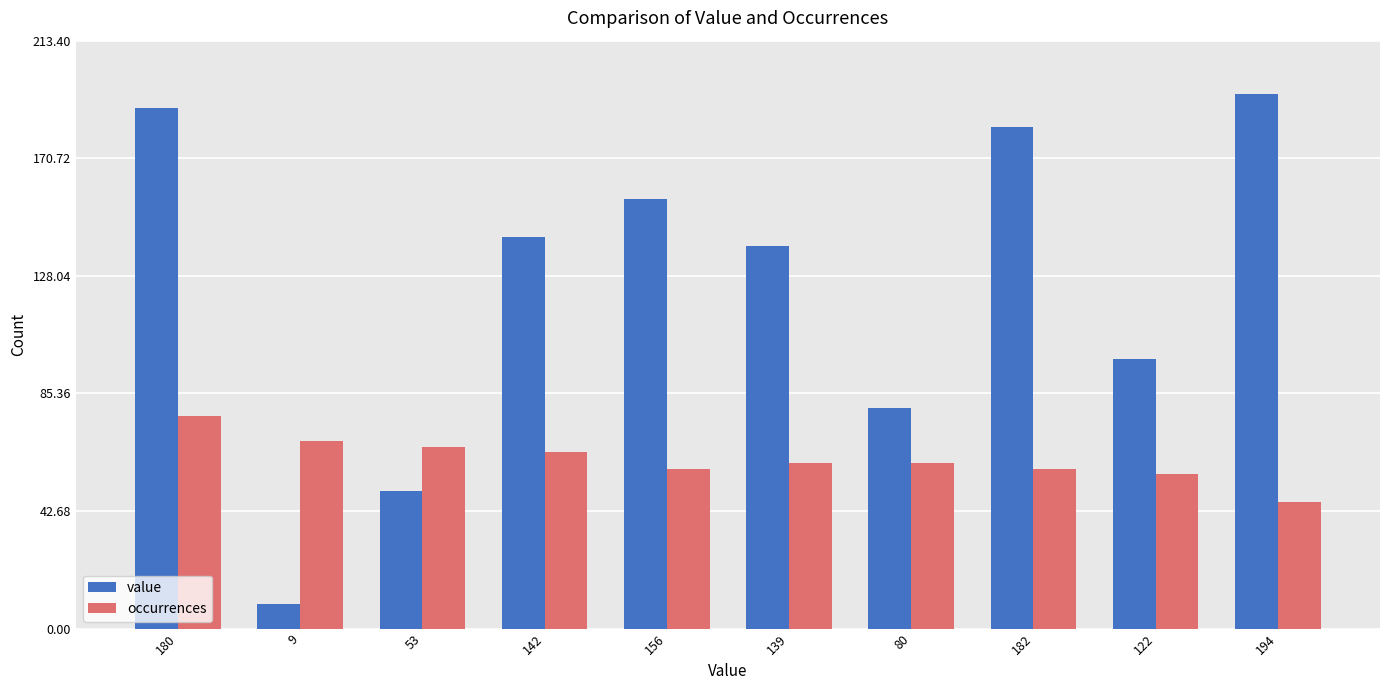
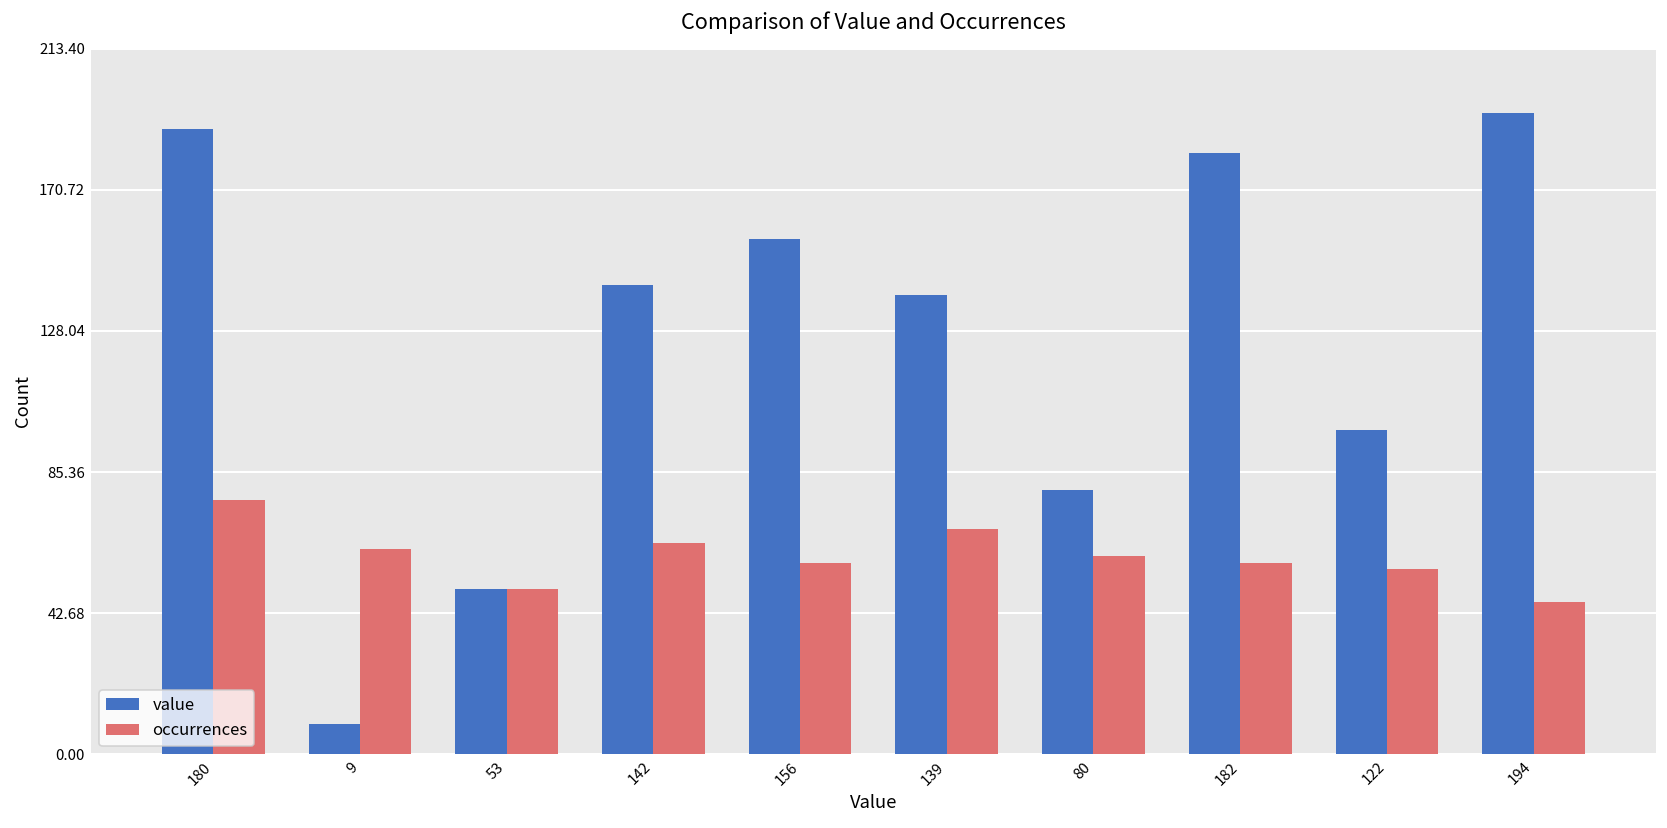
  {
    "value": {
      "180": 189,
      "9": 9,
      "53": 50,
      "142": 142,
      "156": 156,
      "139": 139,
      "80": 80,
      "182": 182,
      "122": 98,
      "194": 194
    },
    "occurrences": {
      "180": 77,
-     "9": 68,
-     "53": 66,
+     "9": 62,
+     "53": 50,
      "142": 64,
      "156": 58,
-     "139": 60,
+     "139": 68,
      "80": 60,
      "182": 58,
      "122": 56,
      "194": 46
    }
  }
